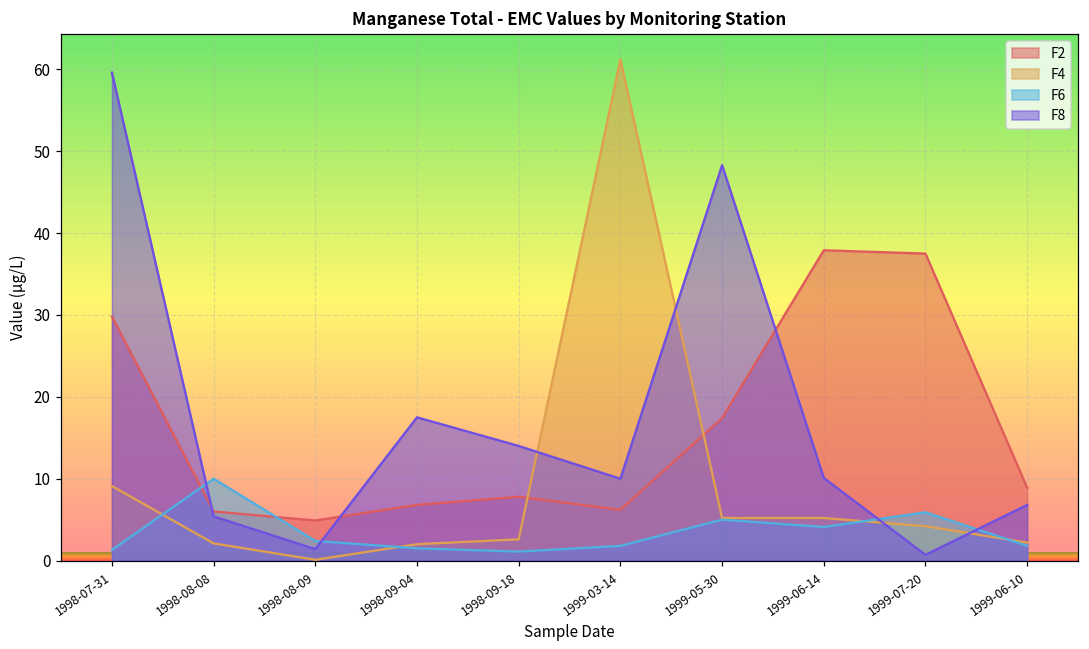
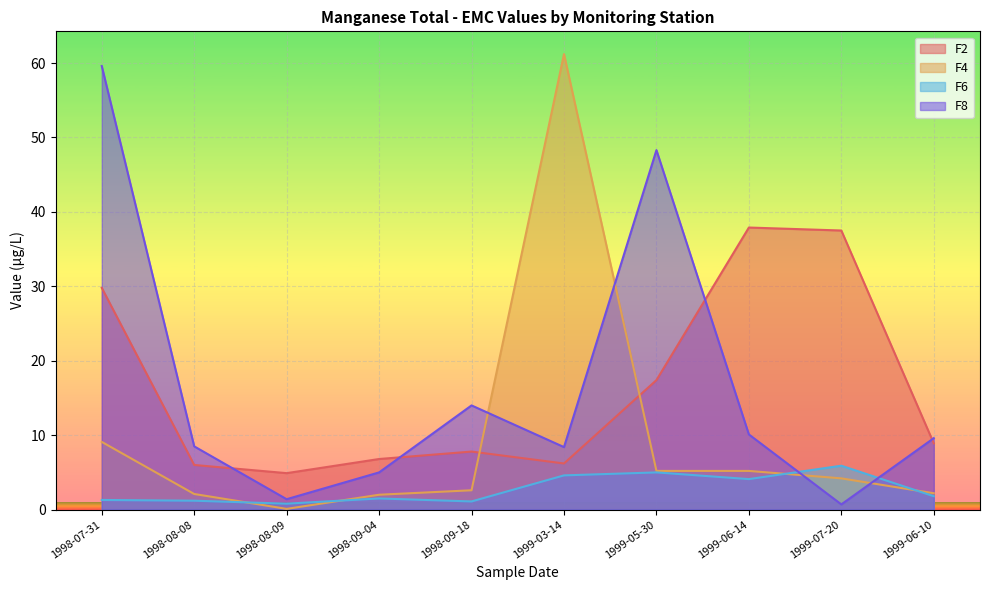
  {
    "F6": {
      "1998-07-31": 1,
-     "1998-08-08": 10,
-     "1998-08-09": 2,
+     "1998-08-08": 1,
+     "1998-08-09": 1,
      "1998-09-04": 2,
      "1998-09-18": 1,
-     "1999-03-14": 2,
+     "1999-03-14": 5,
      "1999-06-14": 4,
      "1999-07-20": 6,
      "1999-06-10": 2
    },
    "F8": {
      "1998-07-31": 60,
-     "1998-08-08": 5,
+     "1998-08-08": 9,
      "1998-08-09": 1,
-     "1998-09-04": 18,
+     "1998-09-04": 5,
      "1998-09-18": 14,
-     "1999-03-14": 10,
+     "1999-03-14": 8,
      "1999-05-30": 48,
      "1999-06-14": 10,
      "1999-07-20": 1,
-     "1999-06-10": 7
+     "1999-06-10": 10
    }
  }
